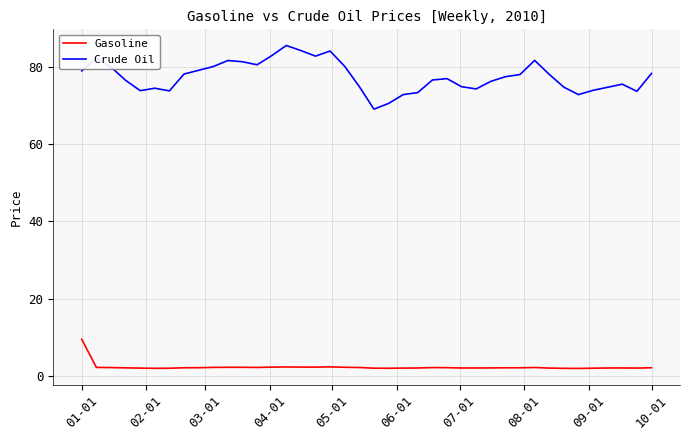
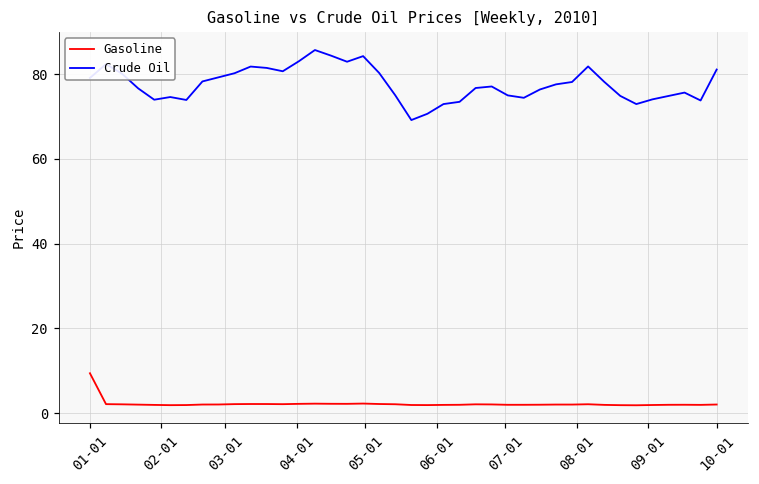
  {
    "Gasoline": {
      "01-01": 9,
      "10-01": 2
    },
    "Crude Oil": {
      "01-01": 79,
-     "10-01": 78
+     "10-01": 81
    }
  }
